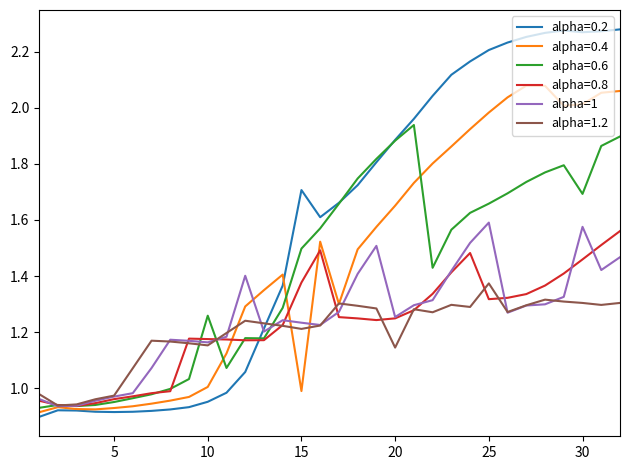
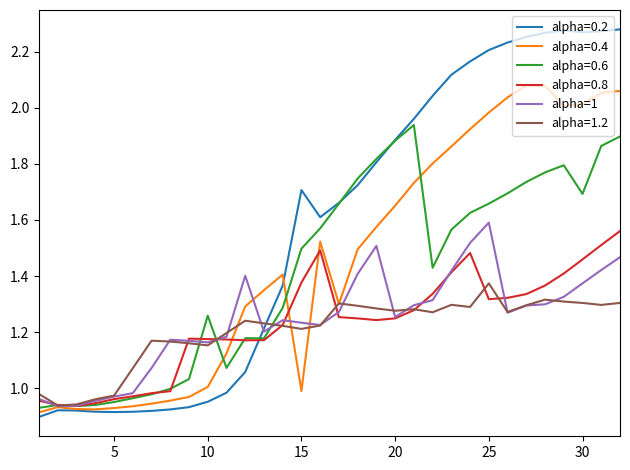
  {
    "alpha=0.2": {
      "5": 0.92,
      "10": 0.95,
      "15": 1.71,
      "25": 2.21
    },
    "alpha=0.4": {
      "5": 0.93,
      "10": 1.00,
      "15": 0.99,
      "20": 1.65,
      "25": 1.98
    },
    "alpha=0.6": {
      "5": 0.95,
      "10": 1.26,
      "15": 1.50,
      "25": 1.66,
      "30": 1.69
    },
    "alpha=0.8": {
      "10": 1.18,
      "15": 1.38,
      "25": 1.32,
      "30": 1.46
    },
    "alpha=1": {
      "10": 1.16,
      "15": 1.23,
      "25": 1.59,
-     "30": 1.58
+     "30": 1.37
    },
    "alpha=1.2": {
      "10": 1.15,
      "15": 1.21,
-     "20": 1.14,
+     "20": 1.28,
      "25": 1.37,
      "30": 1.30
    }
  }
